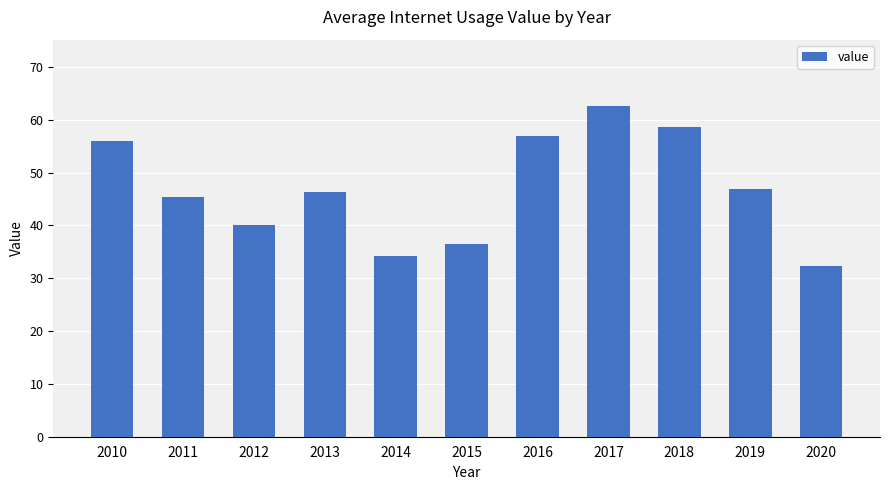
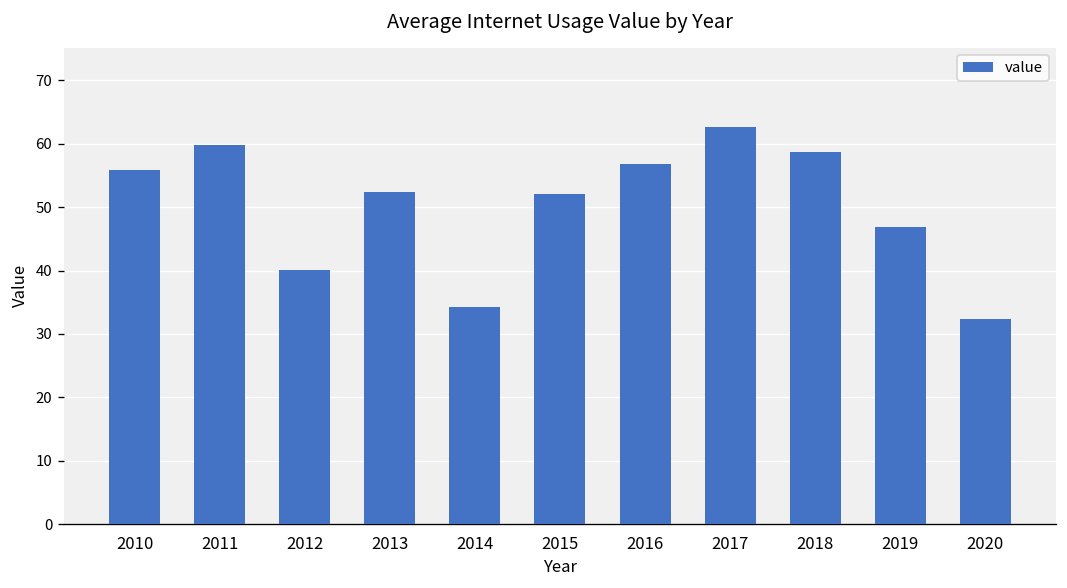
  {
    "2010": 56,
-   "2011": 45,
+   "2011": 60,
    "2012": 40,
-   "2013": 46,
+   "2013": 52,
    "2014": 34,
-   "2015": 37,
+   "2015": 52,
    "2016": 57,
    "2017": 63,
    "2018": 59,
    "2019": 47,
    "2020": 32
  }
